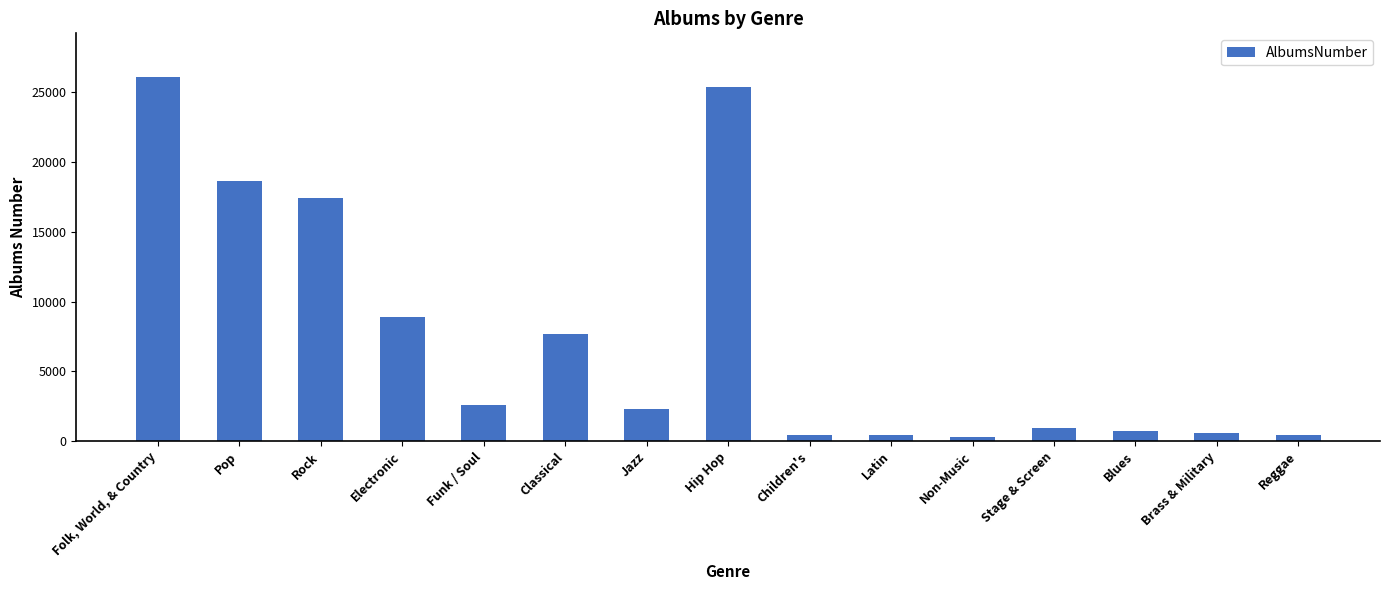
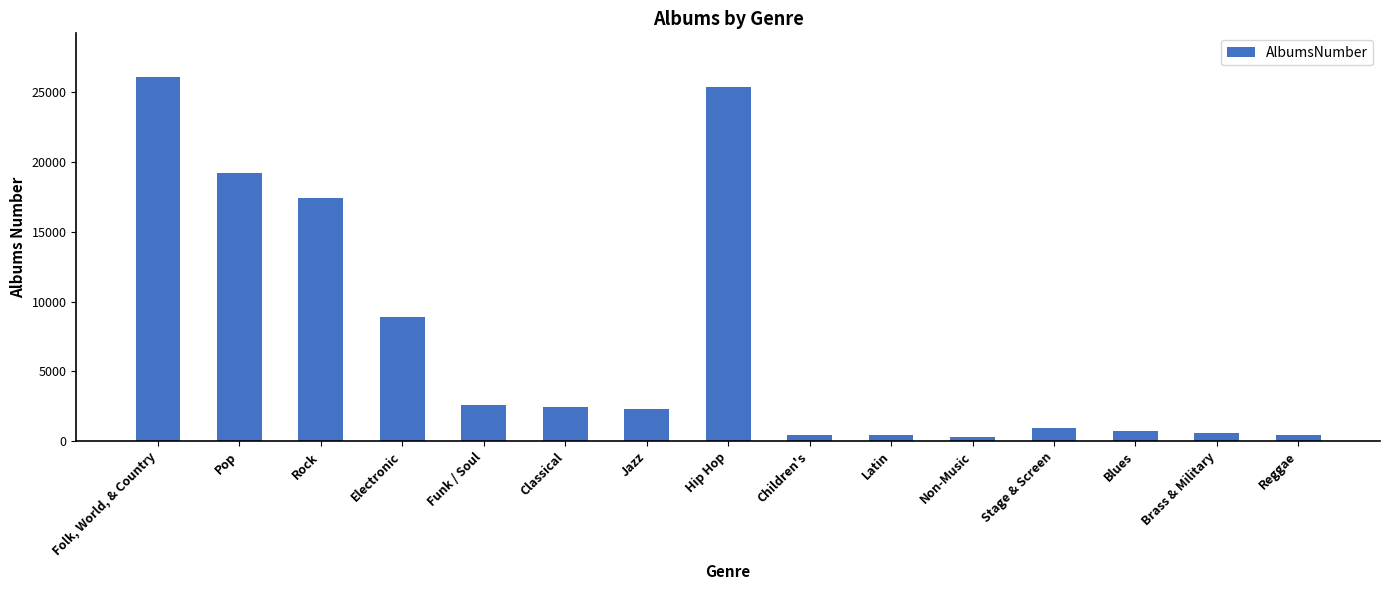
  {
    "Folk, World, & Country": 26100,
-   "Pop": 18600,
+   "Pop": 19200,
    "Rock": 17500,
    "Electronic": 8900,
    "Funk / Soul": 2600,
-   "Classical": 7700,
+   "Classical": 2500,
    "Jazz": 2300,
    "Hip Hop": 25400,
    "Children's": 500,
    "Latin": 400,
    "Non-Music": 300,
    "Stage & Screen": 900,
    "Blues": 700,
    "Brass & Military": 600,
    "Reggae": 500
  }
